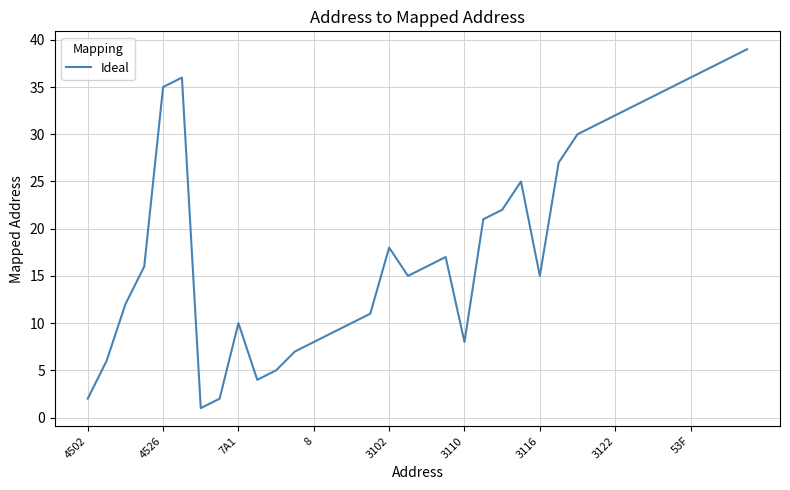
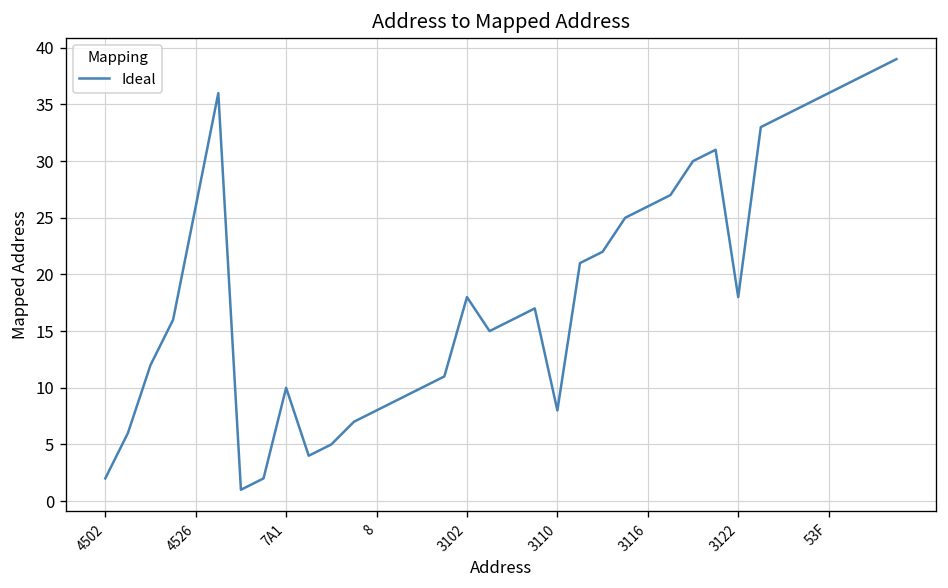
  {
    "4502": 2,
-   "4526": 35,
+   "4526": 26,
    "7A1": 10,
    "8": 8,
    "3102": 18,
    "3110": 8,
-   "3116": 15,
-   "3122": 32,
+   "3116": 26,
+   "3122": 18,
    "53F": 36
  }
